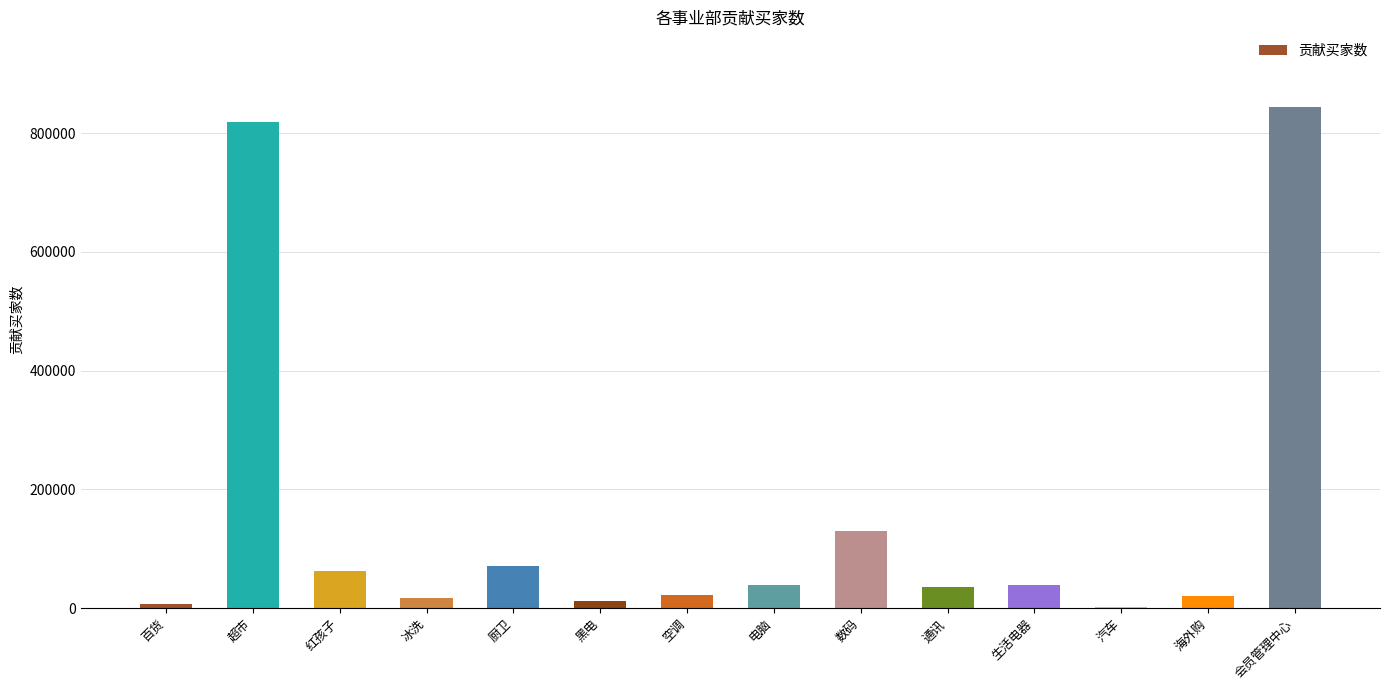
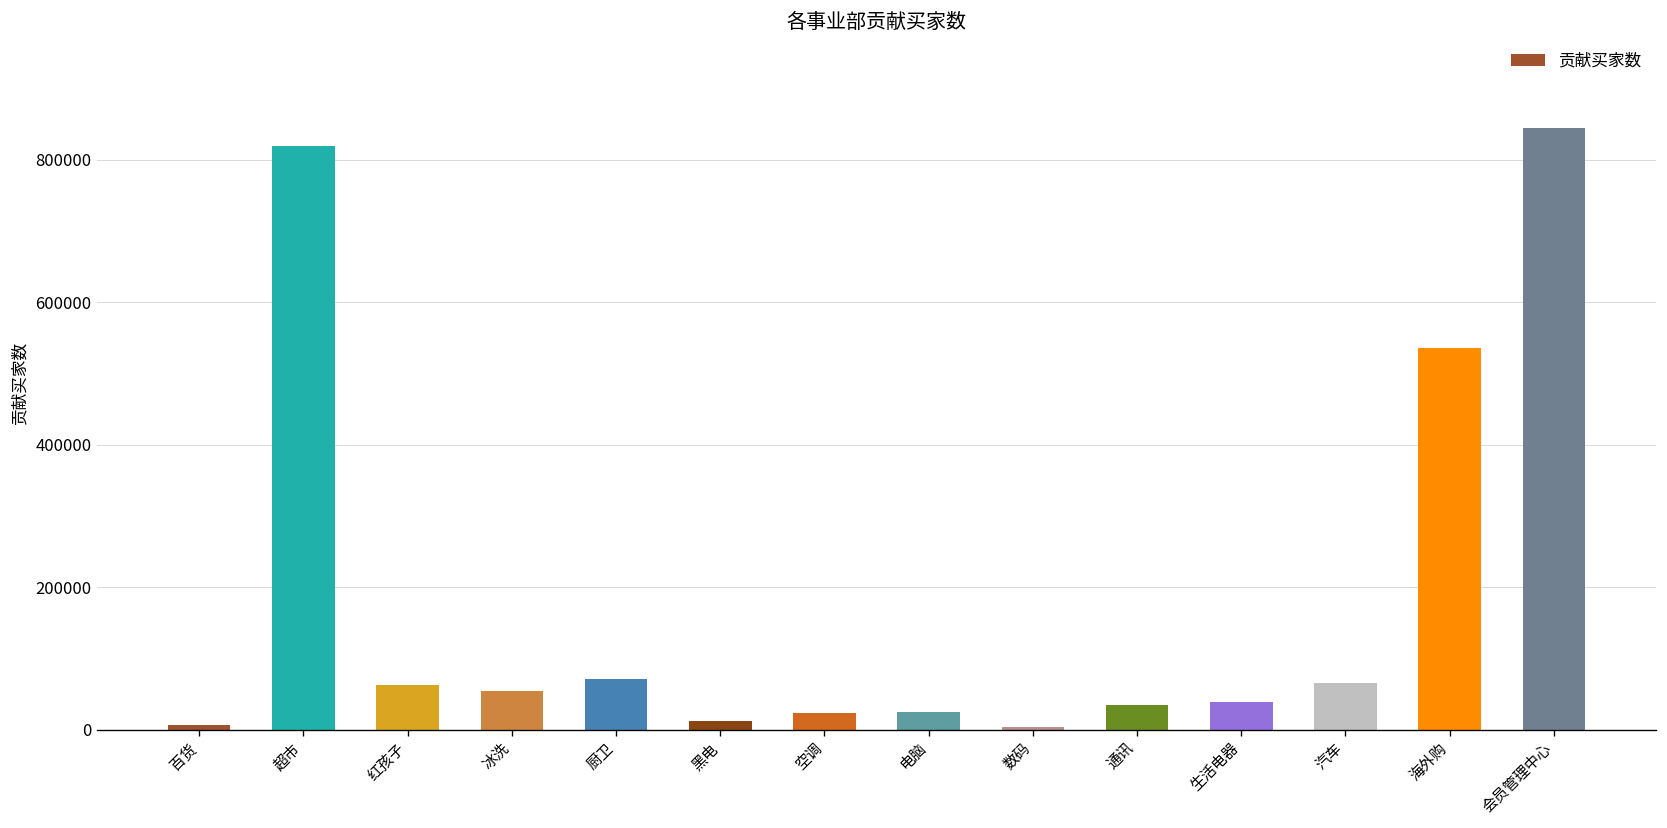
  {
    "百货": 10000,
    "超市": 820000,
    "红孩子": 60000,
-   "冰洗": 20000,
+   "冰洗": 50000,
    "厨卫": 70000,
    "黑电": 10000,
    "空调": 20000,
-   "电脑": 40000,
-   "数码": 130000,
+   "电脑": 20000,
+   "数码": 0,
    "通讯": 30000,
    "生活电器": 40000,
-   "汽车": 0,
-   "海外购": 20000,
+   "汽车": 70000,
+   "海外购": 540000,
    "会员管理中心": 840000
  }
